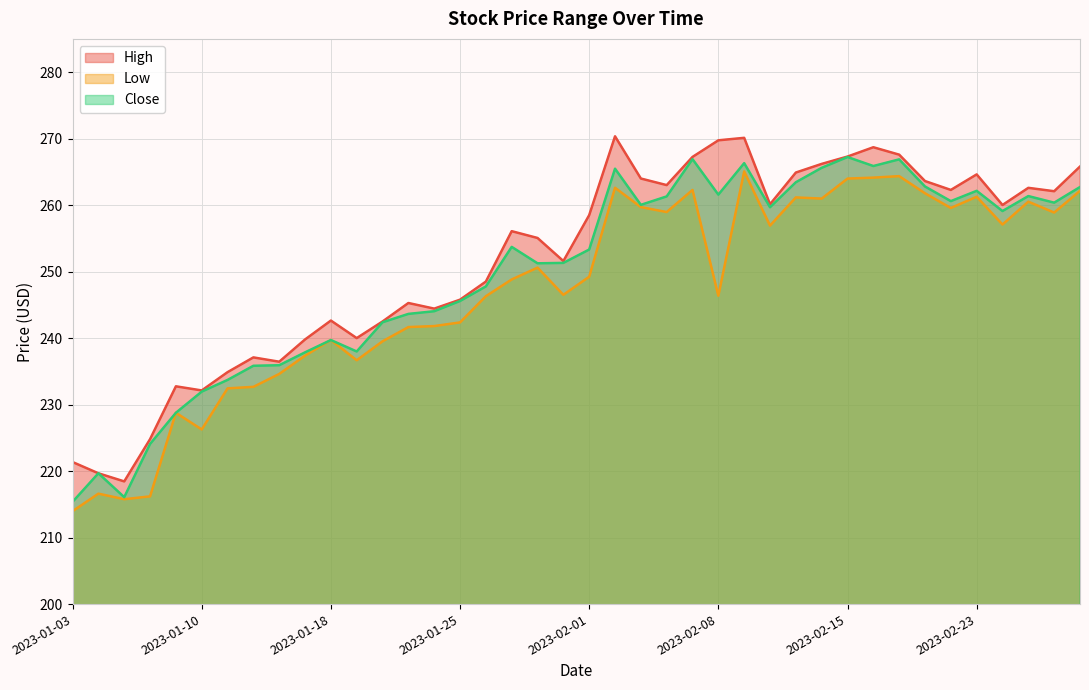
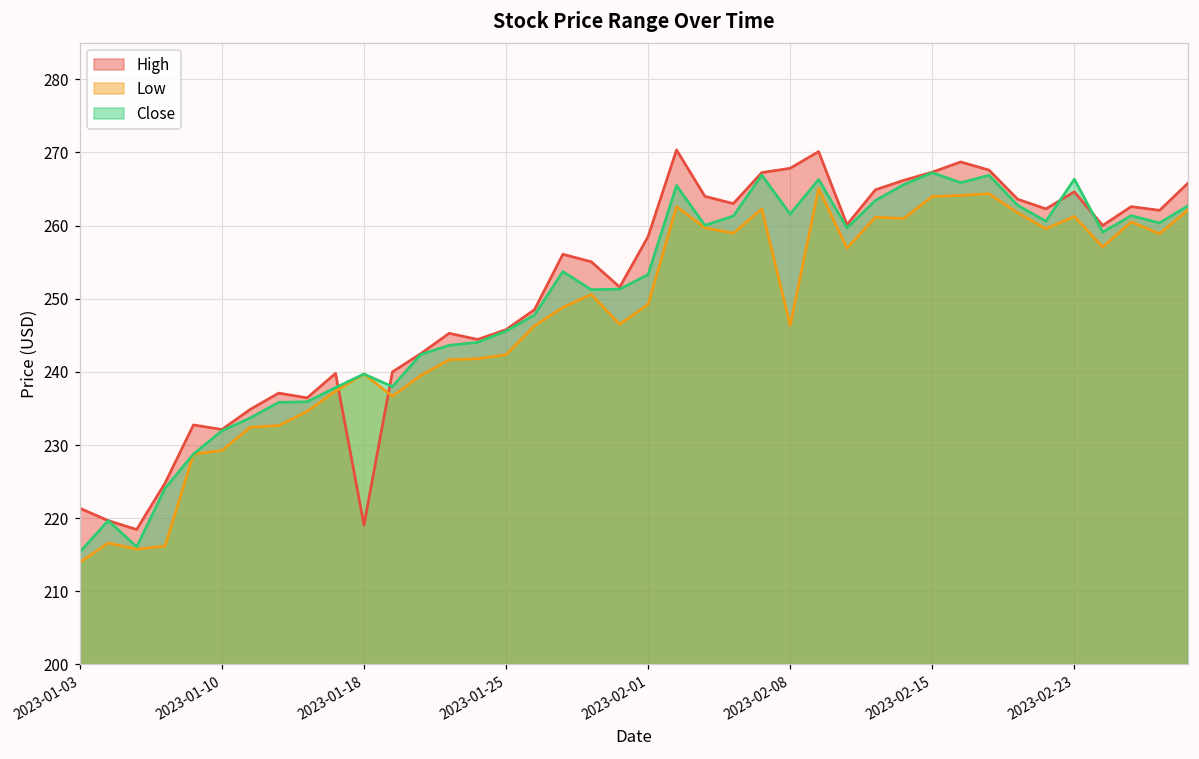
  {
    "High": {
      "2023-01-03": 221,
-     "2023-01-18": 243,
+     "2023-01-18": 219,
      "2023-02-01": 258,
-     "2023-02-08": 270,
+     "2023-02-08": 268,
      "2023-02-23": 265
    },
    "Low": {
      "2023-01-03": 214,
-     "2023-01-10": 226,
+     "2023-01-10": 229,
      "2023-01-25": 242,
      "2023-02-01": 249,
      "2023-02-08": 246,
      "2023-02-15": 264,
      "2023-02-23": 261
    },
    "Close": {
      "2023-01-03": 215,
      "2023-02-01": 253,
      "2023-02-08": 262,
-     "2023-02-23": 262
+     "2023-02-23": 266
    }
  }
